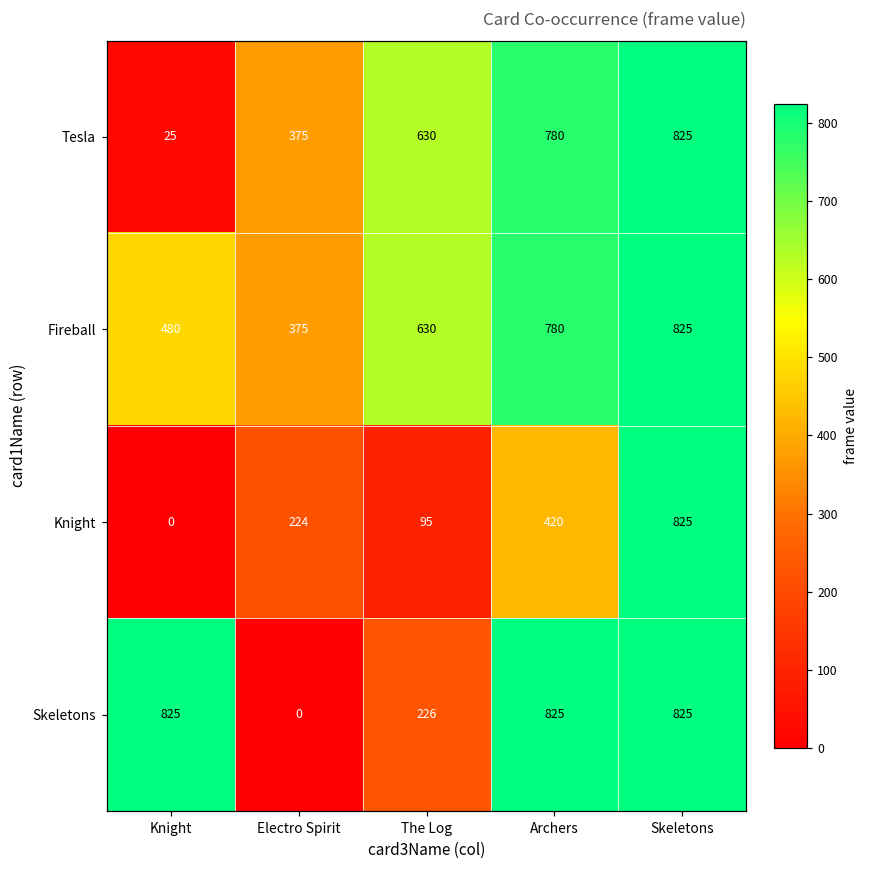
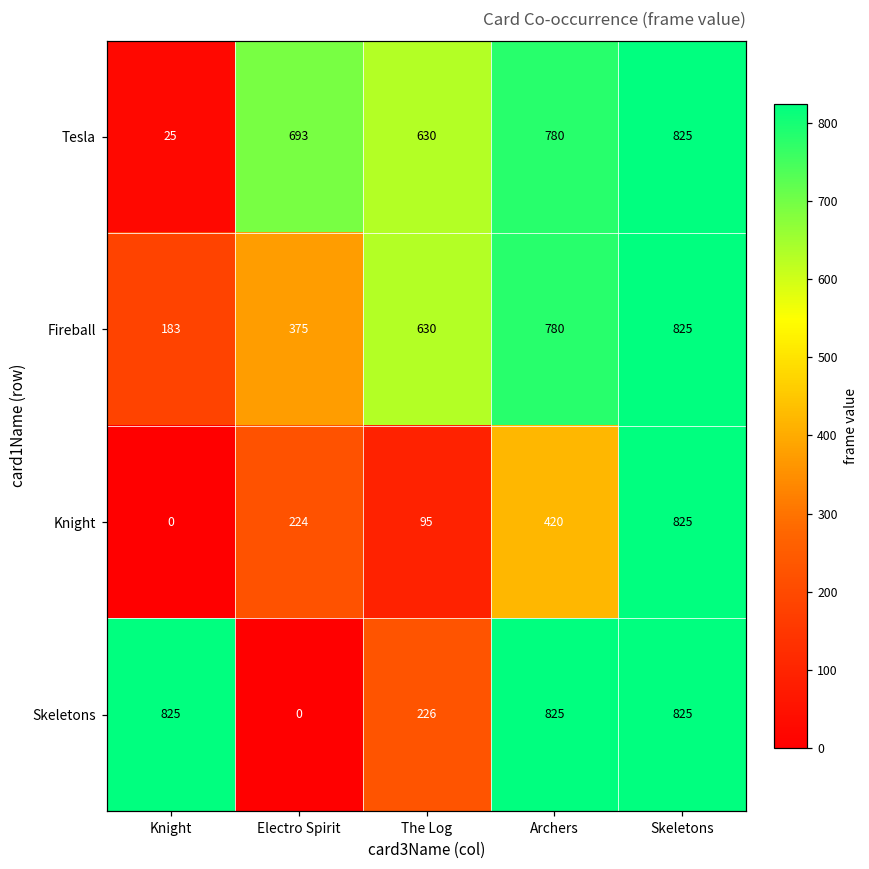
  {
    "Tesla": {
      "Knight": 25,
-     "Electro Spirit": 375,
+     "Electro Spirit": 693,
      "The Log": 630,
      "Archers": 780,
      "Skeletons": 825
    },
    "Fireball": {
-     "Knight": 480,
+     "Knight": 183,
      "Electro Spirit": 375,
      "The Log": 630,
      "Archers": 780,
      "Skeletons": 825
    },
    "Knight": {
      "Knight": 0,
      "Electro Spirit": 224,
      "The Log": 95,
      "Archers": 420,
      "Skeletons": 825
    },
    "Skeletons": {
      "Knight": 825,
      "Electro Spirit": 0,
      "The Log": 226,
      "Archers": 825,
      "Skeletons": 825
    }
  }
